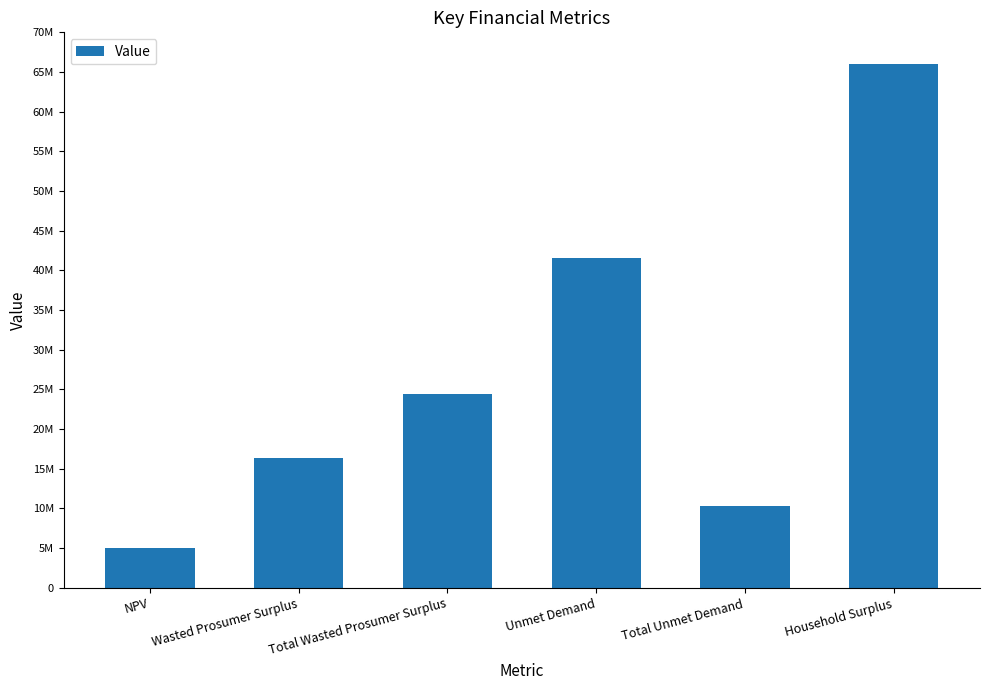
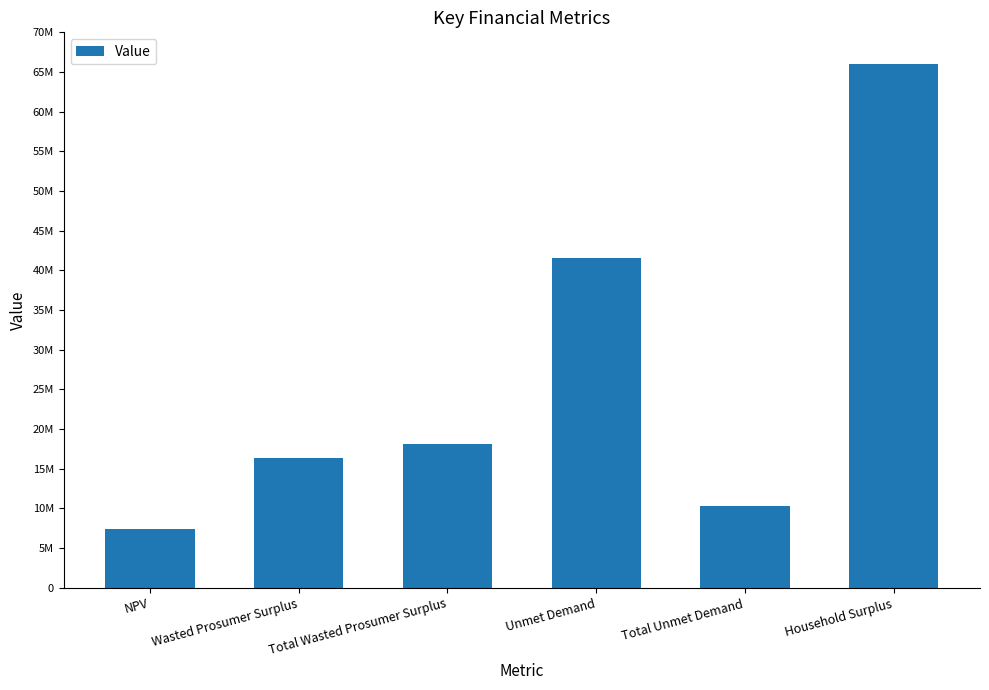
  {
-   "NPV": 5000000,
+   "NPV": 7000000,
    "Wasted Prosumer Surplus": 16000000,
-   "Total Wasted Prosumer Surplus": 24000000,
+   "Total Wasted Prosumer Surplus": 18000000,
    "Unmet Demand": 42000000,
    "Total Unmet Demand": 10000000,
    "Household Surplus": 66000000
  }
